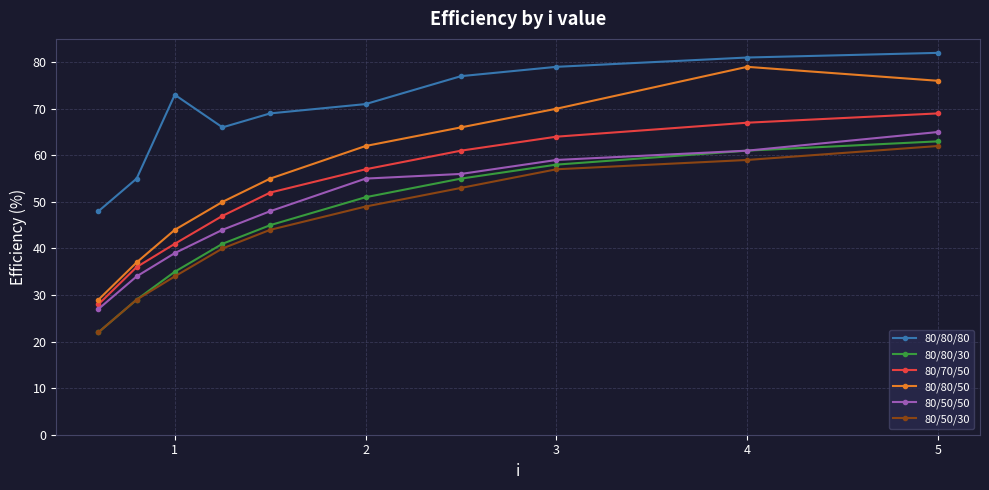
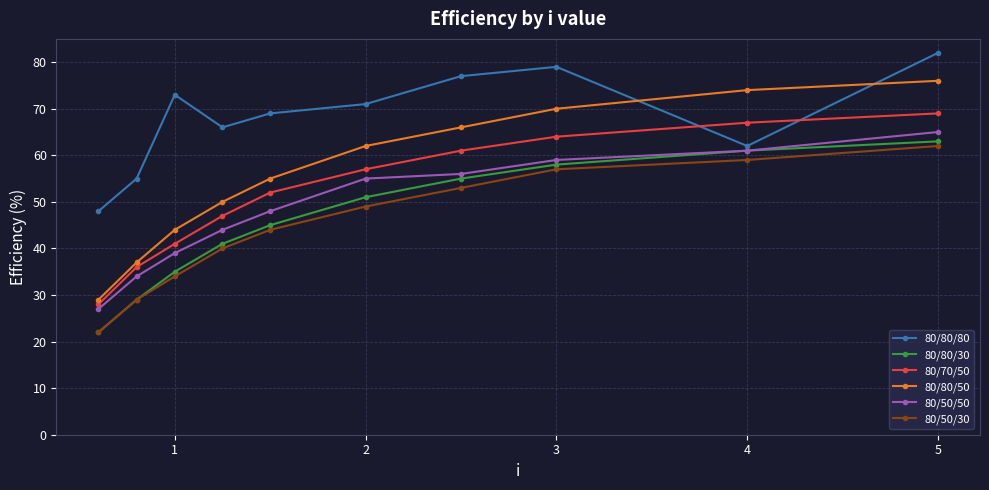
  {
    "80/80/80": {
      "1": 73,
      "2": 71,
      "3": 79,
-     "4": 81,
+     "4": 62,
      "5": 82
    },
    "80/80/30": {
      "1": 35,
      "2": 51,
      "3": 58,
      "5": 63
    },
    "80/70/50": {
      "1": 41,
      "2": 57,
      "3": 64,
      "4": 67,
      "5": 69
    },
    "80/80/50": {
      "1": 44,
      "2": 62,
      "3": 70,
-     "4": 79,
+     "4": 74,
      "5": 76
    },
    "80/50/50": {
      "1": 39,
      "2": 55,
      "3": 59,
      "5": 65
    },
    "80/50/30": {
      "1": 34,
      "2": 49,
      "3": 57,
      "4": 59,
      "5": 62
    }
  }
